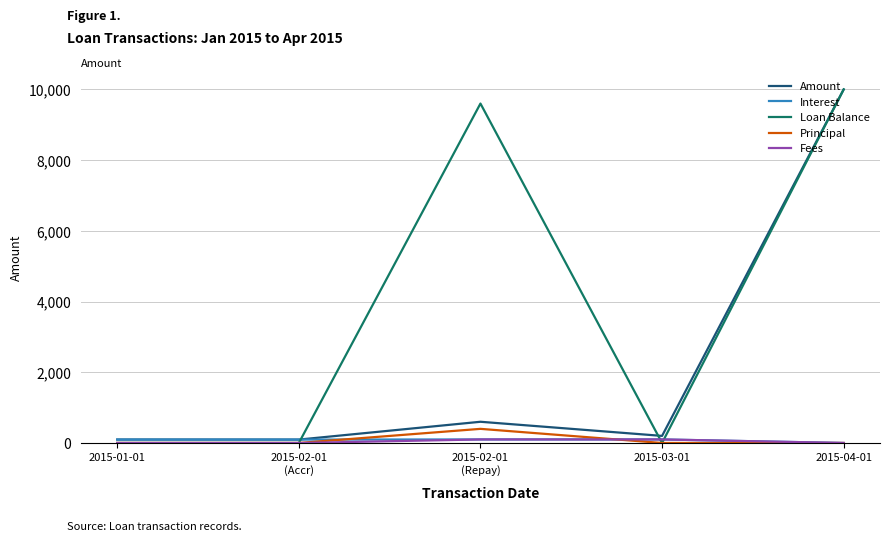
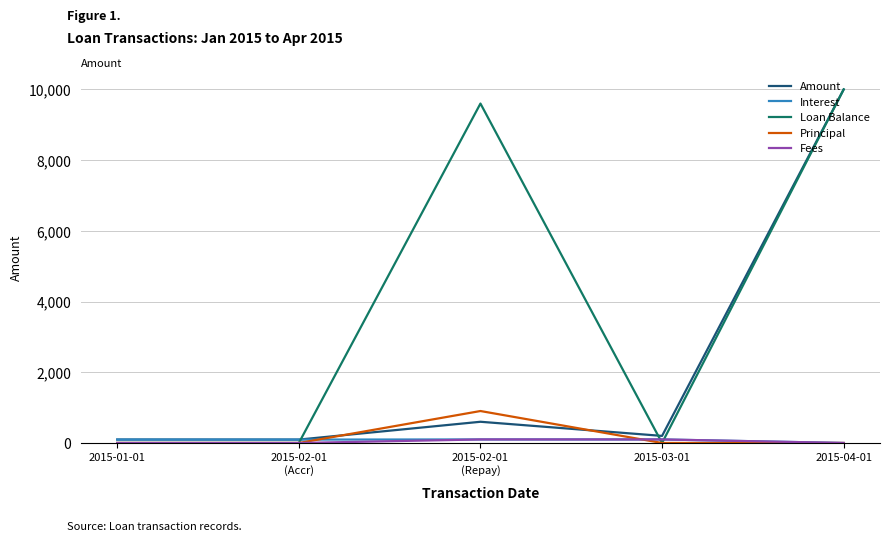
  {
    "Principal": {
-     "2015-02-01 (Repay)": 400
+     "2015-02-01 (Repay)": 900
    }
  }
